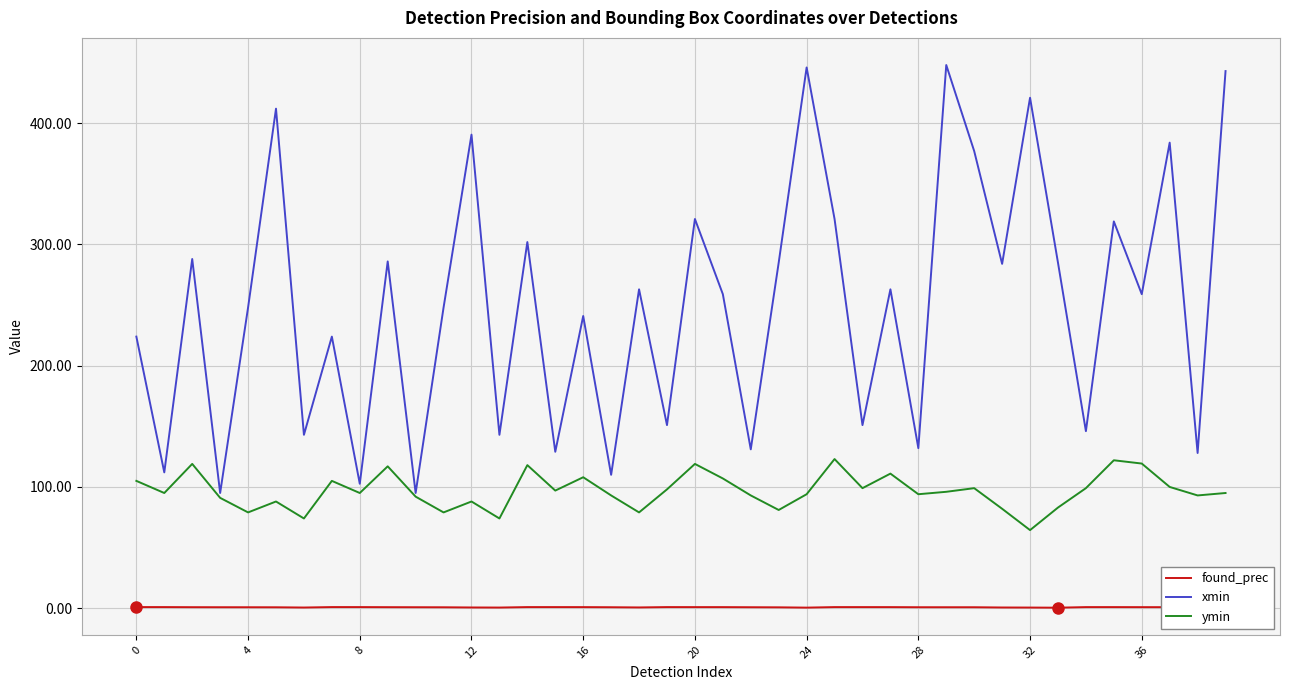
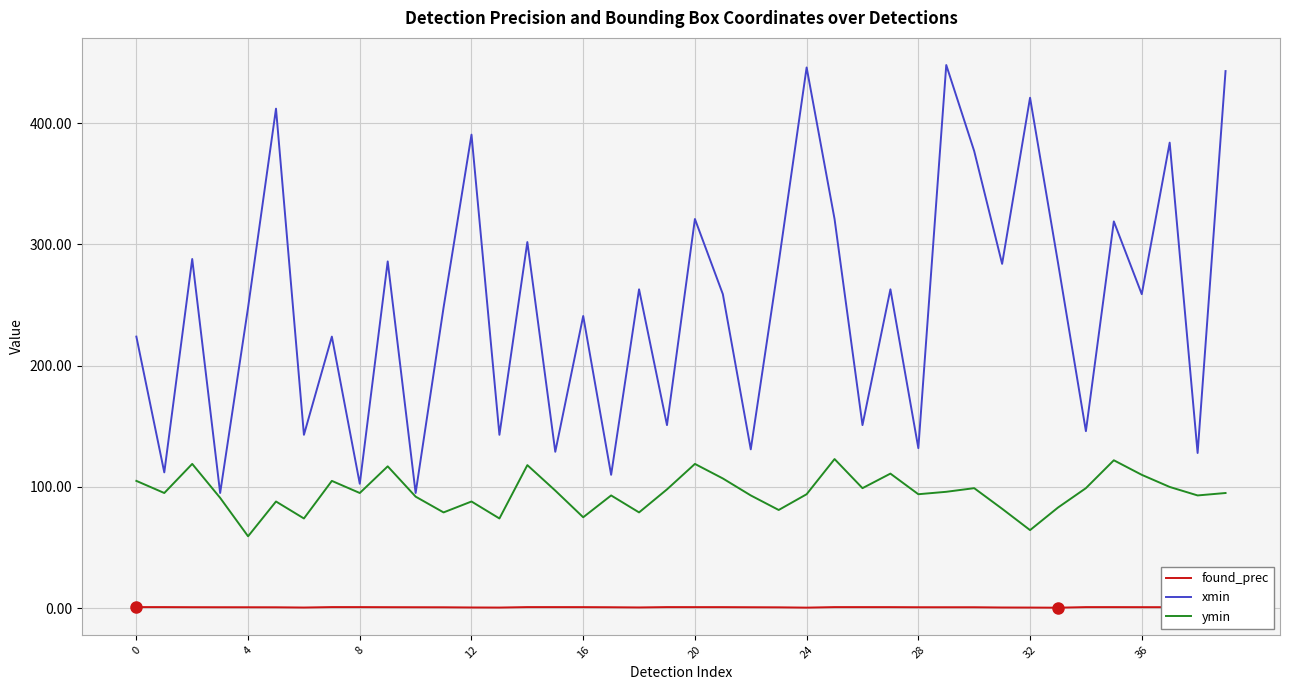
  {
    "xmin": {
      "0": 224,
      "4": 248,
      "8": 103,
      "12": 391,
      "16": 241,
      "20": 321,
      "24": 446,
      "28": 132,
      "32": 421,
      "36": 259
    },
    "ymin": {
      "0": 105,
-     "4": 79,
+     "4": 59,
      "8": 95,
      "12": 88,
-     "16": 108,
+     "16": 75,
      "20": 119,
      "24": 94,
      "28": 94,
      "32": 64,
-     "36": 119
+     "36": 110
    }
  }
